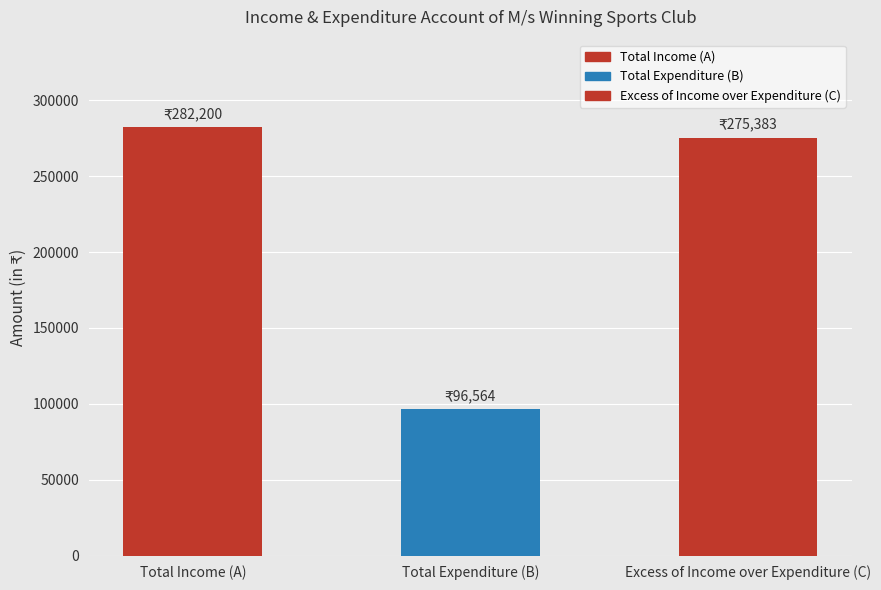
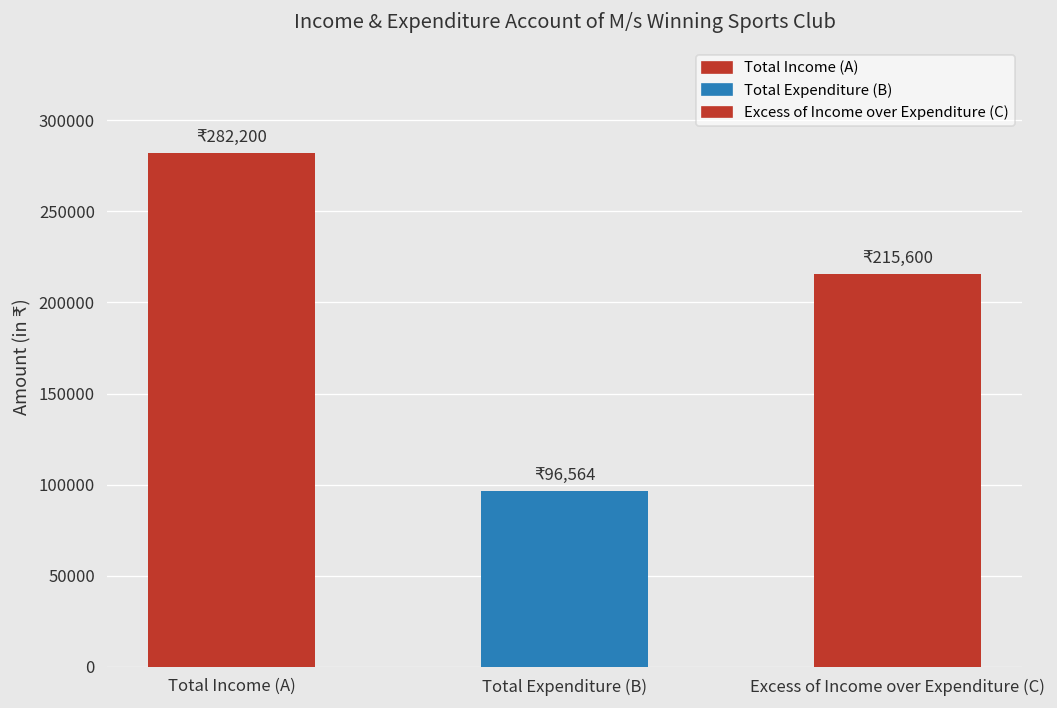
  {
    "Total Income (A)": "282,200",
    "Total Expenditure (B)": "96,564",
-   "Excess of Income over Expenditure (C)": "275,383"
+   "Excess of Income over Expenditure (C)": "215,600"
  }
